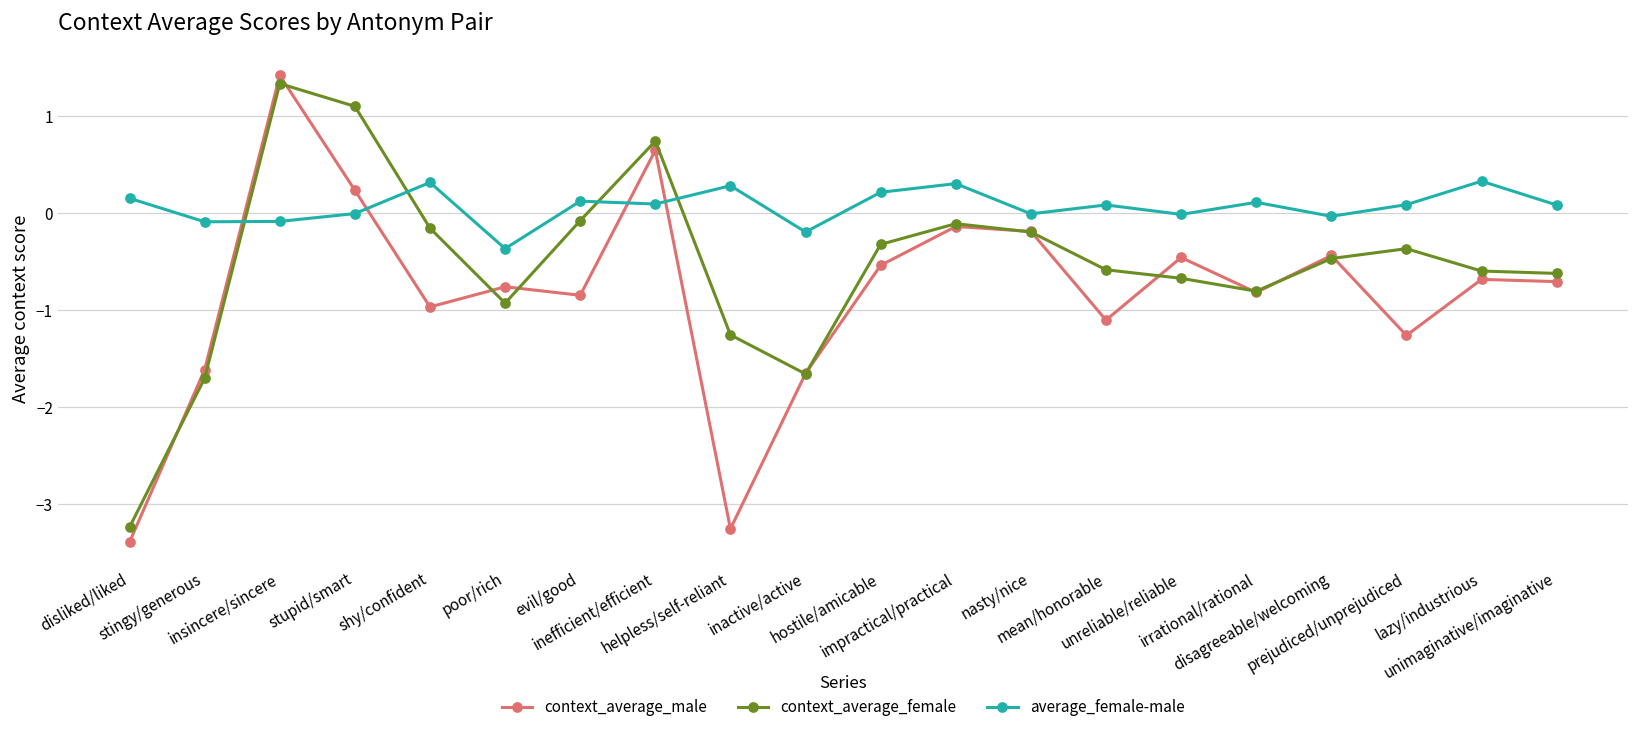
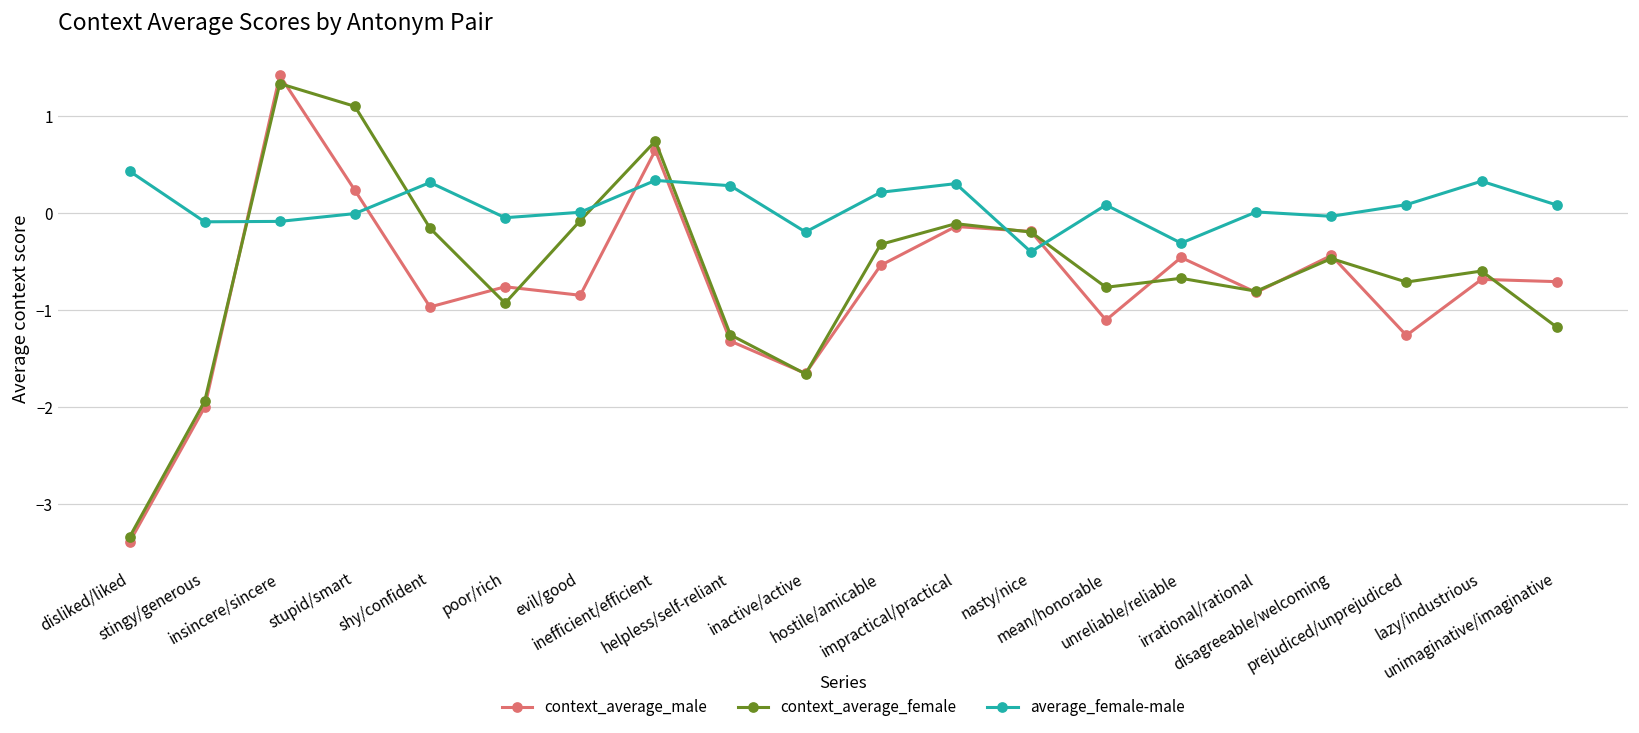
  {
    "context_average_male": {
      "disliked/liked": -3.4,
-     "stingy/generous": -1.6,
+     "stingy/generous": -2.0,
      "insincere/sincere": 1.4,
      "stupid/smart": 0.2,
      "shy/confident": -1.0,
      "poor/rich": -0.8,
      "evil/good": -0.8,
      "inefficient/efficient": 0.6,
-     "helpless/self-reliant": -3.3,
+     "helpless/self-reliant": -1.3,
      "hostile/amicable": -0.5,
      "impractical/practical": -0.1,
      "mean/honorable": -1.1,
      "unreliable/reliable": -0.5,
      "disagreeable/welcoming": -0.4,
      "prejudiced/unprejudiced": -1.3,
      "lazy/industrious": -0.7,
      "unimaginative/imaginative": -0.7
    },
    "context_average_female": {
-     "disliked/liked": -3.2,
-     "stingy/generous": -1.7,
+     "disliked/liked": -3.3,
+     "stingy/generous": -1.9,
      "insincere/sincere": 1.3,
      "stupid/smart": 1.1,
      "shy/confident": -0.2,
      "poor/rich": -0.9,
      "evil/good": -0.1,
      "inefficient/efficient": 0.7,
      "helpless/self-reliant": -1.3,
      "hostile/amicable": -0.3,
      "impractical/practical": -0.1,
-     "mean/honorable": -0.6,
+     "mean/honorable": -0.8,
      "unreliable/reliable": -0.7,
      "disagreeable/welcoming": -0.5,
-     "prejudiced/unprejudiced": -0.4,
+     "prejudiced/unprejudiced": -0.7,
      "lazy/industrious": -0.6,
-     "unimaginative/imaginative": -0.6
+     "unimaginative/imaginative": -1.2
    },
    "average_female-male": {
-     "disliked/liked": 0.2,
+     "disliked/liked": 0.4,
      "stingy/generous": -0.1,
      "insincere/sincere": -0.1,
      "stupid/smart": 0.0,
      "shy/confident": 0.3,
-     "poor/rich": -0.4,
-     "evil/good": 0.1,
-     "inefficient/efficient": 0.1,
+     "poor/rich": 0.0,
+     "evil/good": 0.0,
+     "inefficient/efficient": 0.3,
      "helpless/self-reliant": 0.3,
      "inactive/active": -0.2,
      "hostile/amicable": 0.2,
      "impractical/practical": 0.3,
-     "nasty/nice": 0.0,
+     "nasty/nice": -0.4,
      "mean/honorable": 0.1,
-     "unreliable/reliable": 0.0,
-     "irrational/rational": 0.1,
+     "unreliable/reliable": -0.3,
+     "irrational/rational": 0.0,
      "disagreeable/welcoming": 0.0,
      "prejudiced/unprejudiced": 0.1,
      "lazy/industrious": 0.3,
      "unimaginative/imaginative": 0.1
    }
  }
